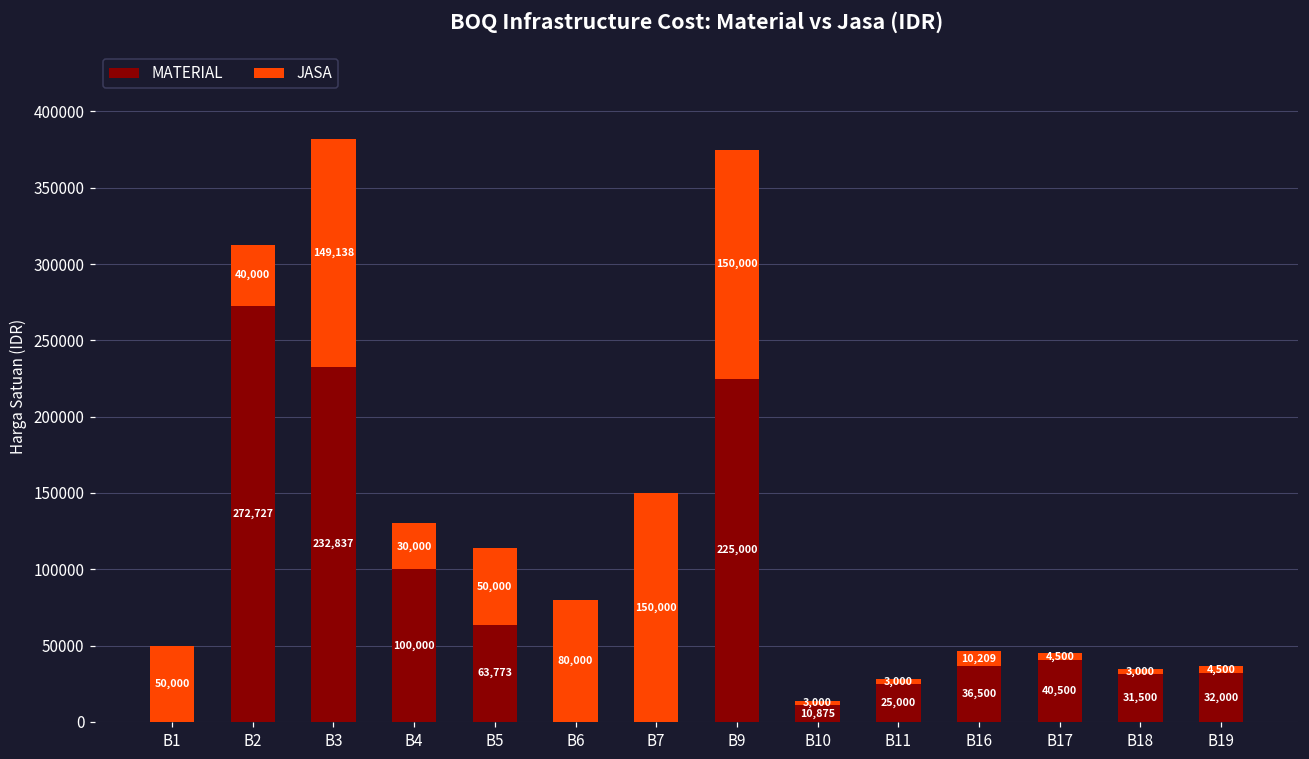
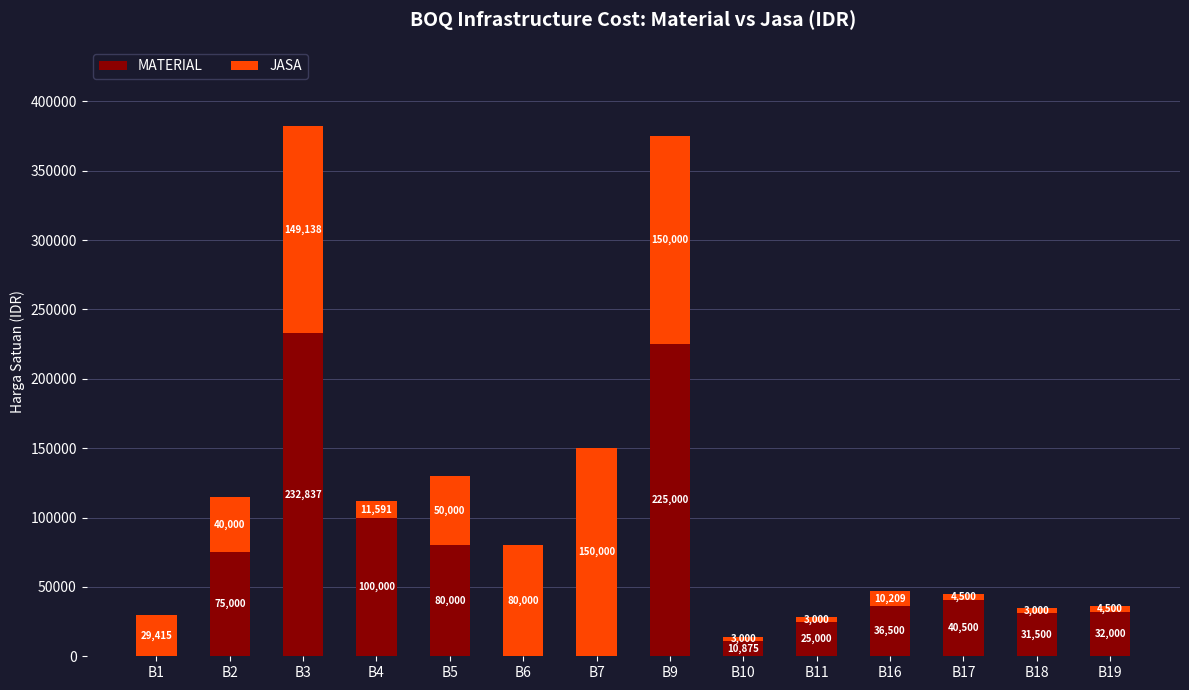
  {
    "MATERIAL": {
-     "B2": "272,727",
+     "B2": "75,000",
      "B3": "232,837",
      "B4": "100,000",
-     "B5": "63,773",
+     "B5": "80,000",
      "B9": "225,000",
      "B10": "10,875",
      "B11": "25,000",
      "B16": "36,500",
      "B17": "40,500",
      "B18": "31,500",
      "B19": "32,000"
    },
    "JASA": {
-     "B1": "50,000",
+     "B1": "29,415",
      "B2": "40,000",
      "B3": "149,138",
-     "B4": "30,000",
+     "B4": "11,591",
      "B5": "50,000",
      "B6": "80,000",
      "B7": "150,000",
      "B9": "150,000",
      "B10": "3,000",
      "B11": "3,000",
      "B16": "10,209",
      "B17": "4,500",
      "B18": "3,000",
      "B19": "4,500"
    }
  }
